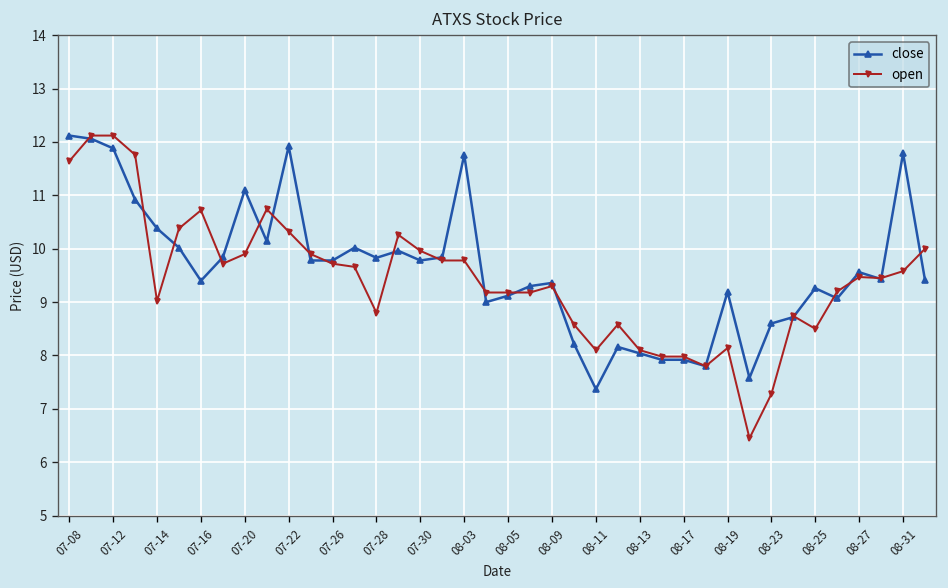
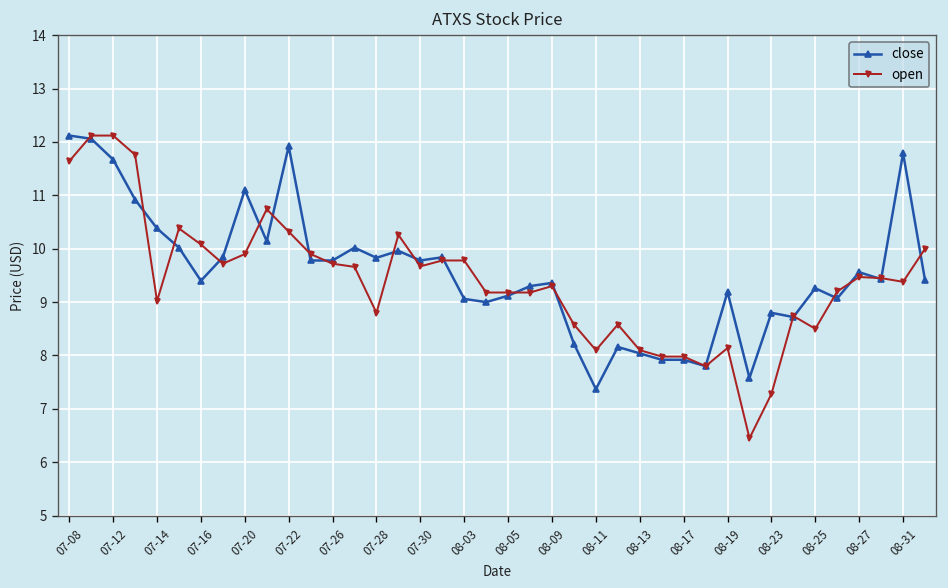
  {
    "close": {
      "07-08": 12.1,
-     "07-12": 11.9,
+     "07-12": 11.7,
      "07-14": 10.4,
      "07-16": 9.4,
      "07-20": 11.1,
      "07-22": 11.9,
      "07-26": 9.8,
      "07-28": 9.8,
      "07-30": 9.8,
-     "08-03": 11.8,
+     "08-03": 9.1,
      "08-05": 9.1,
      "08-09": 9.4,
      "08-11": 7.4,
      "08-13": 8.0,
      "08-17": 7.9,
      "08-19": 9.2,
-     "08-23": 8.6,
+     "08-23": 8.8,
      "08-25": 9.3,
      "08-27": 9.6,
      "08-31": 11.8
    },
    "open": {
      "07-08": 11.6,
      "07-12": 12.1,
      "07-14": 9.0,
-     "07-16": 10.7,
+     "07-16": 10.1,
      "07-20": 9.9,
      "07-22": 10.3,
      "07-26": 9.7,
      "07-28": 8.8,
-     "07-30": 10.0,
+     "07-30": 9.7,
      "08-03": 9.8,
      "08-05": 9.2,
      "08-09": 9.3,
      "08-11": 8.1,
      "08-13": 8.1,
      "08-17": 8.0,
      "08-19": 8.1,
      "08-23": 7.3,
      "08-25": 8.5,
      "08-27": 9.5,
-     "08-31": 9.6
+     "08-31": 9.4
    }
  }
